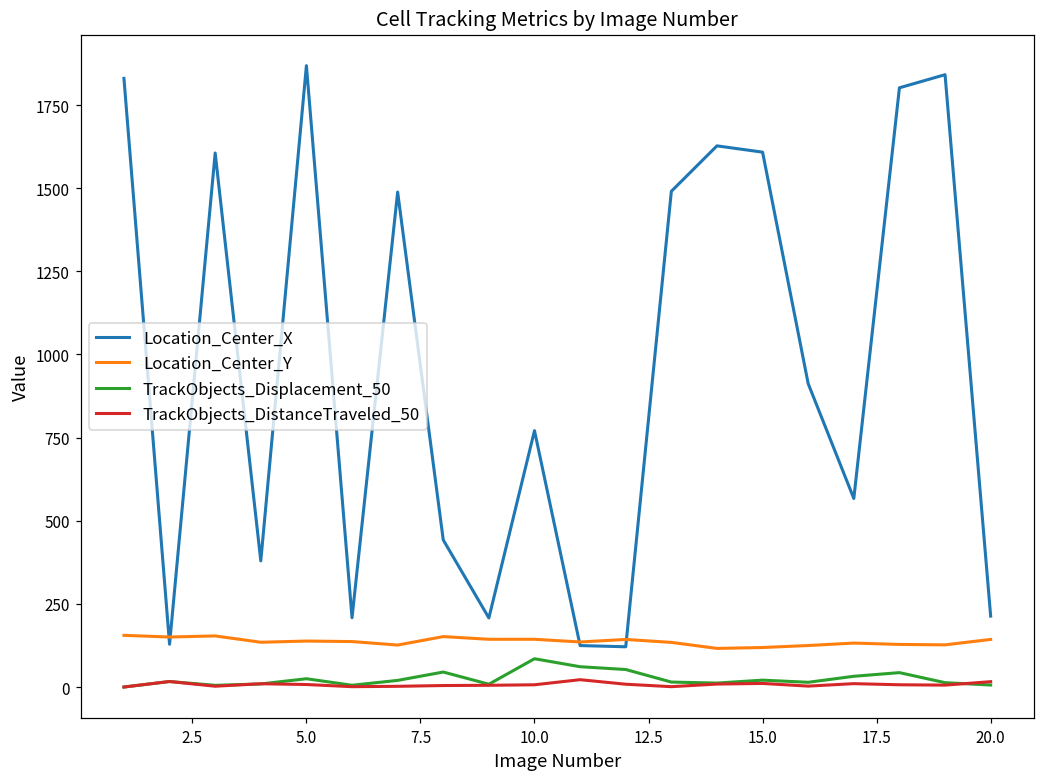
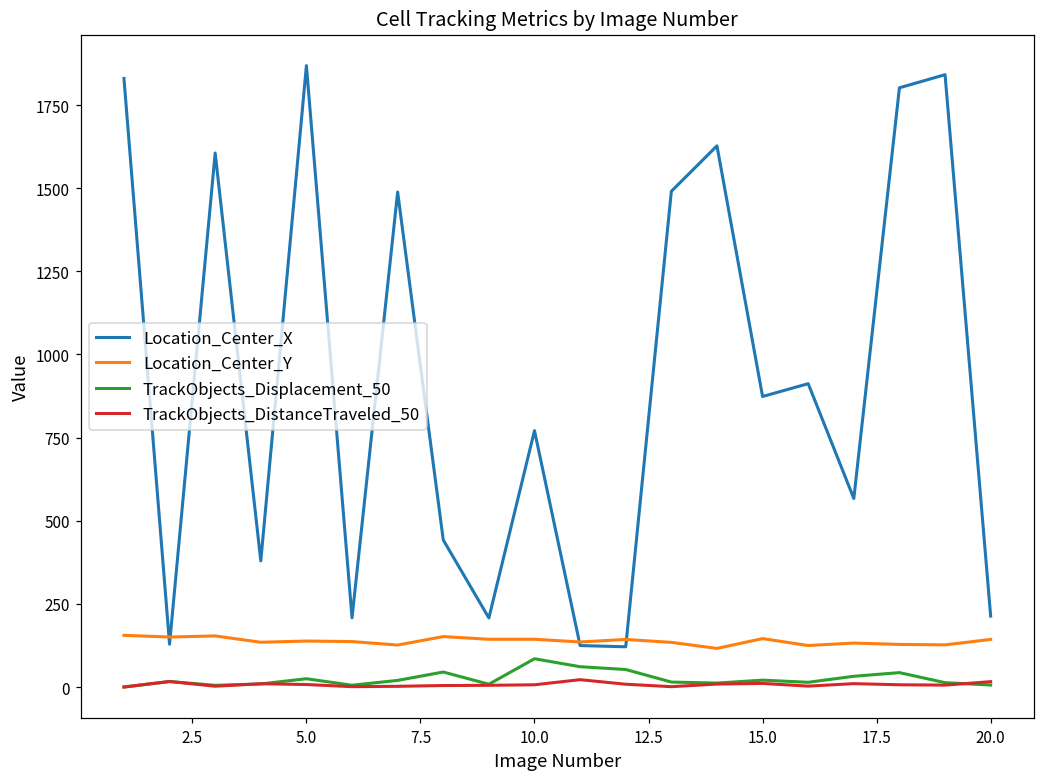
  {
    "Location_Center_X": {
      "5.0": 1870,
      "10.0": 770,
-     "15.0": 1610,
+     "15.0": 870,
      "20.0": 210
    },
    "Location_Center_Y": {
      "5.0": 140,
      "10.0": 140,
-     "15.0": 120,
+     "15.0": 150,
      "20.0": 140
    },
    "TrackObjects_Displacement_50": {
      "5.0": 20,
      "10.0": 90,
      "15.0": 20,
      "20.0": 10
    },
    "TrackObjects_DistanceTraveled_50": {
      "5.0": 10,
      "10.0": 10,
      "15.0": 10,
      "20.0": 20
    }
  }
